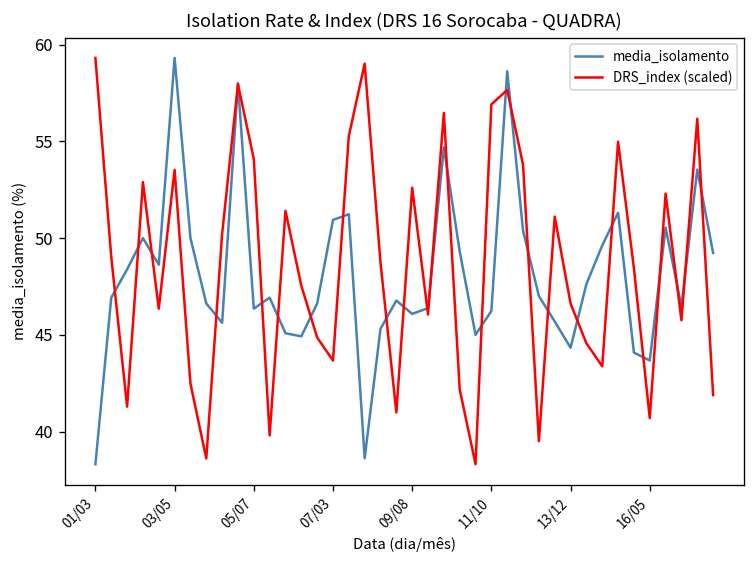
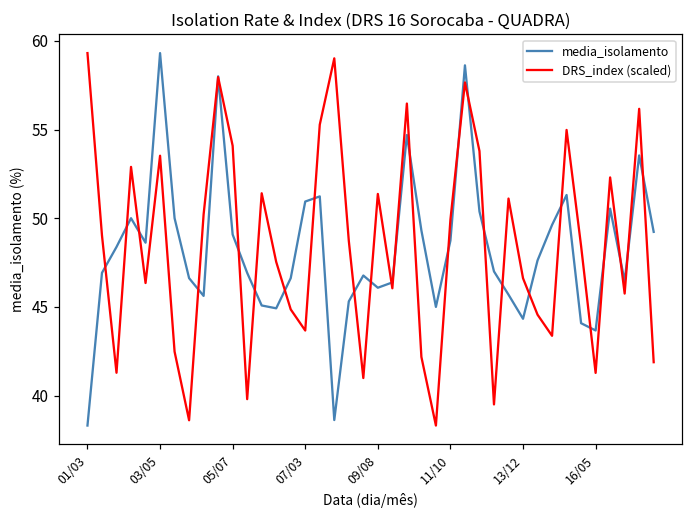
  {
    "media_isolamento": {
      "01/03": 38.3,
      "03/05": 59.3,
-     "05/07": 46.4,
+     "05/07": 49.1,
      "07/03": 50.9,
      "09/08": 46.1,
-     "11/10": 46.2,
+     "11/10": 48.7,
      "13/12": 44.3,
      "16/05": 43.7
    },
    "DRS_index (scaled)": {
      "01/03": 59.3,
      "03/05": 53.5,
      "05/07": 54.1,
      "07/03": 43.7,
-     "09/08": 52.6,
-     "11/10": 56.9,
+     "09/08": 51.4,
+     "11/10": 49.9,
      "13/12": 46.6,
-     "16/05": 40.7
+     "16/05": 41.3
    }
  }
